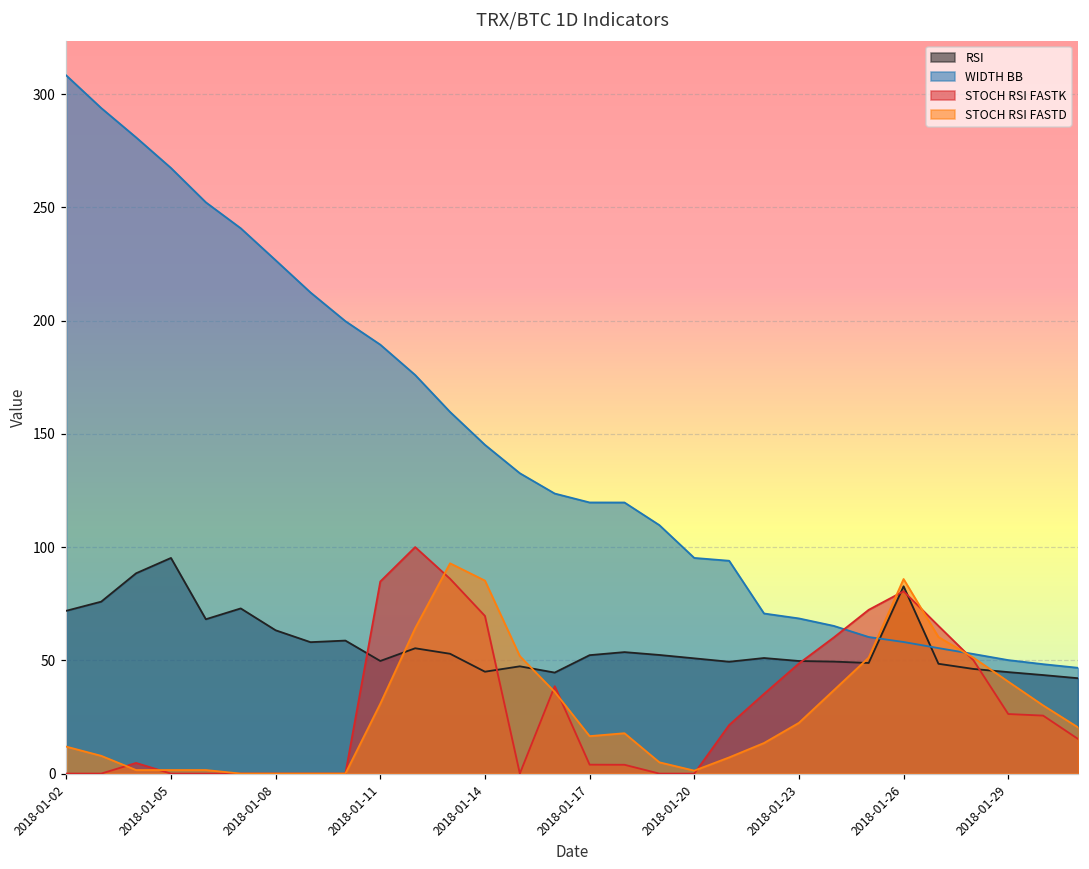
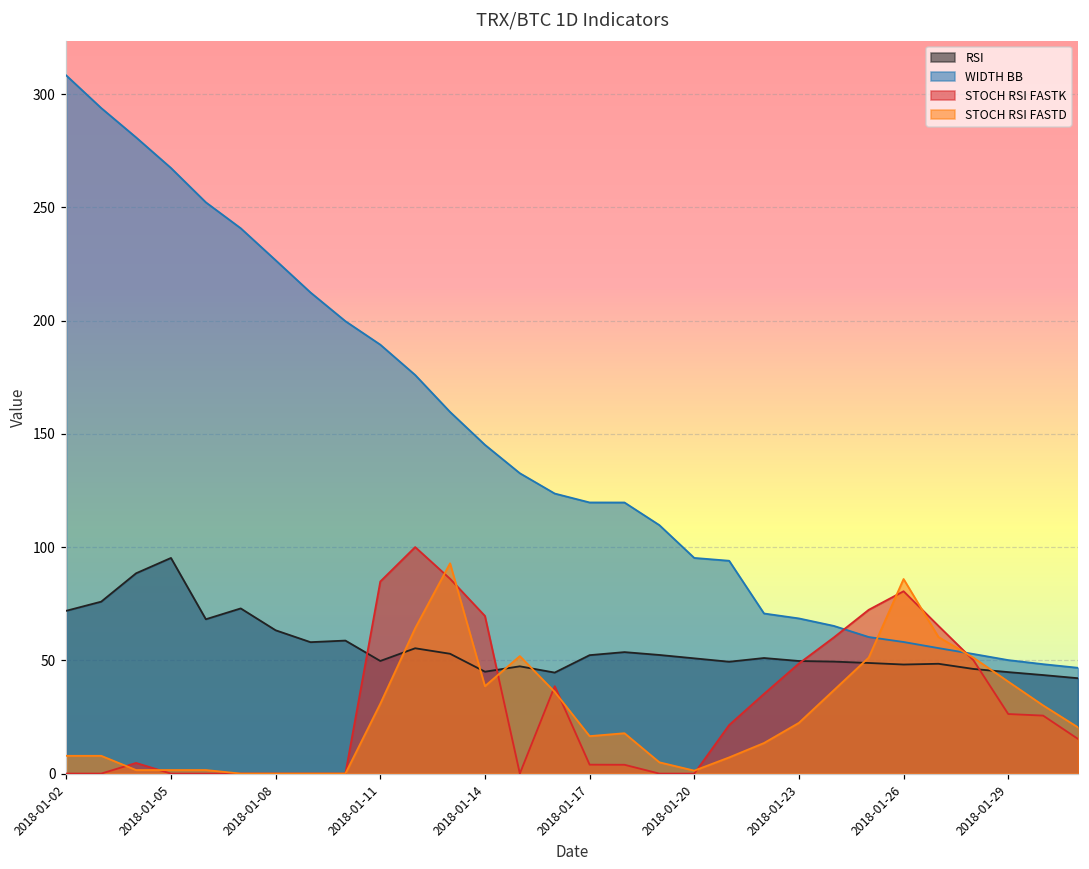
  {
    "RSI": {
      "2018-01-02": 72,
      "2018-01-05": 95,
      "2018-01-08": 63,
      "2018-01-11": 50,
      "2018-01-14": 45,
      "2018-01-17": 52,
      "2018-01-20": 51,
-     "2018-01-26": 83,
+     "2018-01-26": 48,
      "2018-01-29": 45
    },
    "WIDTH BB": {
      "2018-01-02": 308,
      "2018-01-05": 267,
      "2018-01-08": 227,
      "2018-01-11": 189,
      "2018-01-14": 145,
      "2018-01-17": 120,
      "2018-01-20": 95,
      "2018-01-23": 69,
      "2018-01-26": 58,
      "2018-01-29": 50
    },
    "STOCH RSI FASTK": {
      "2018-01-02": 0,
      "2018-01-05": 0,
      "2018-01-11": 85,
      "2018-01-14": 70,
      "2018-01-17": 4,
      "2018-01-20": 0,
      "2018-01-26": 81,
      "2018-01-29": 26
    },
    "STOCH RSI FASTD": {
-     "2018-01-02": 12,
+     "2018-01-02": 8,
      "2018-01-05": 2,
      "2018-01-11": 31,
-     "2018-01-14": 85,
+     "2018-01-14": 39,
      "2018-01-17": 17,
      "2018-01-20": 1,
      "2018-01-23": 22,
      "2018-01-26": 86,
      "2018-01-29": 41
    }
  }
